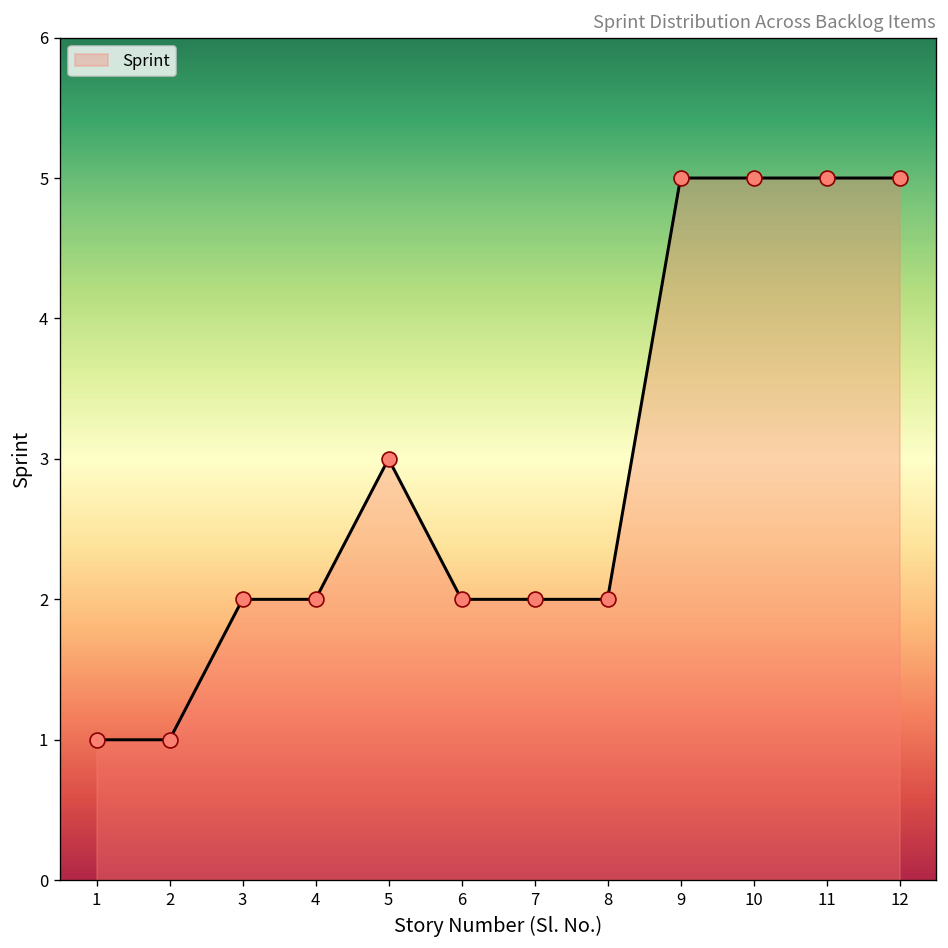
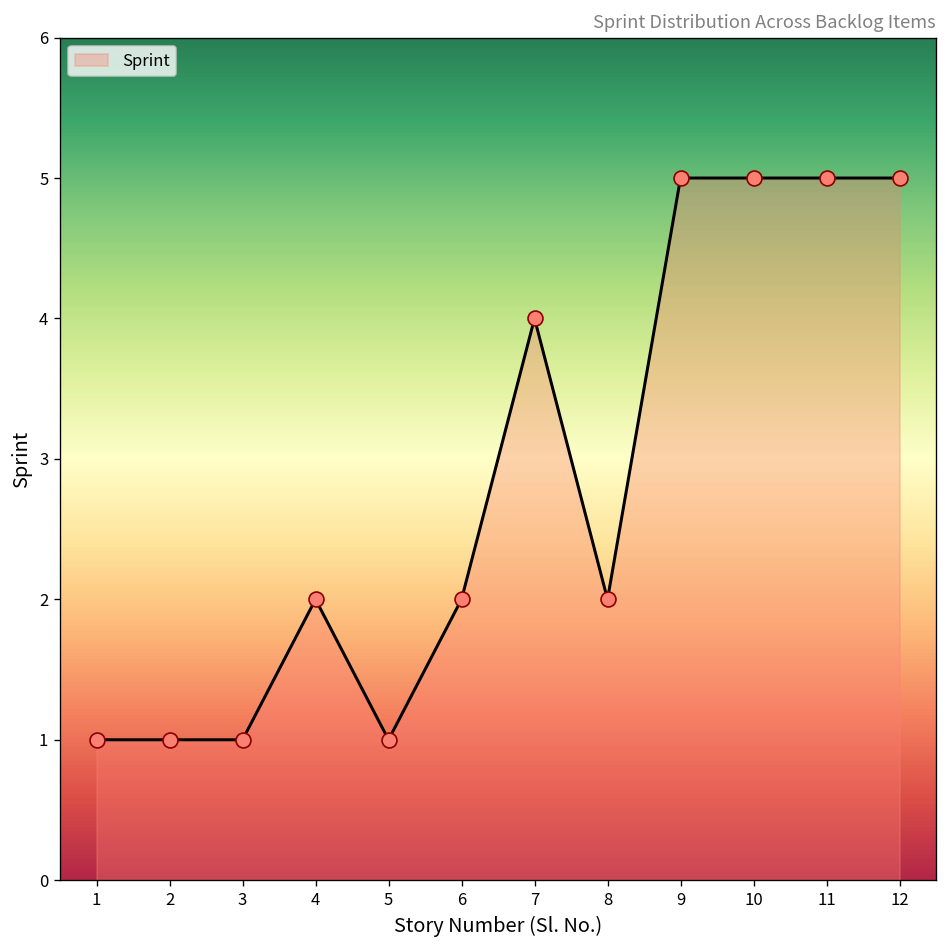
  {
    "1": 1,
    "2": 1,
-   "3": 2,
+   "3": 1,
    "4": 2,
-   "5": 3,
+   "5": 1,
    "6": 2,
-   "7": 2,
+   "7": 4,
    "8": 2,
    "9": 5,
    "10": 5,
    "11": 5,
    "12": 5
  }
